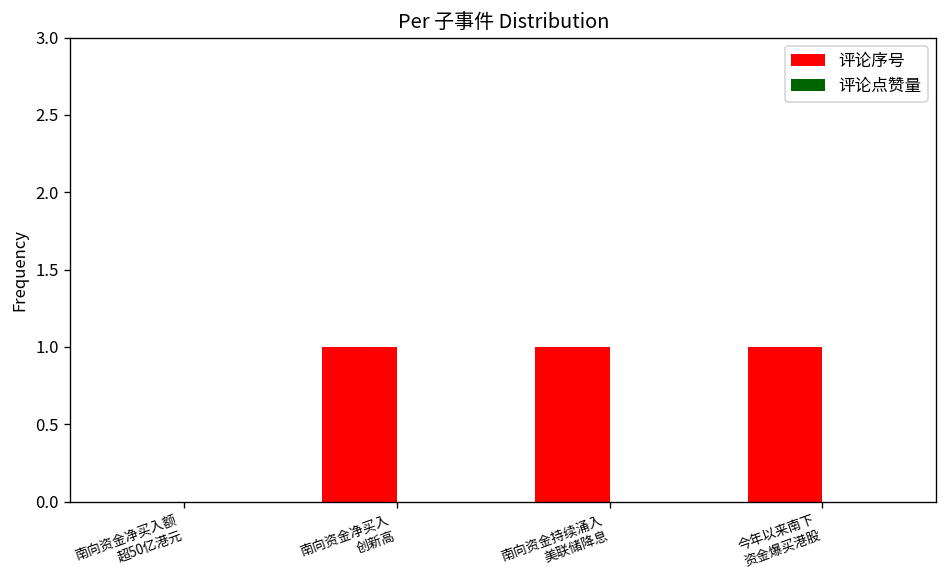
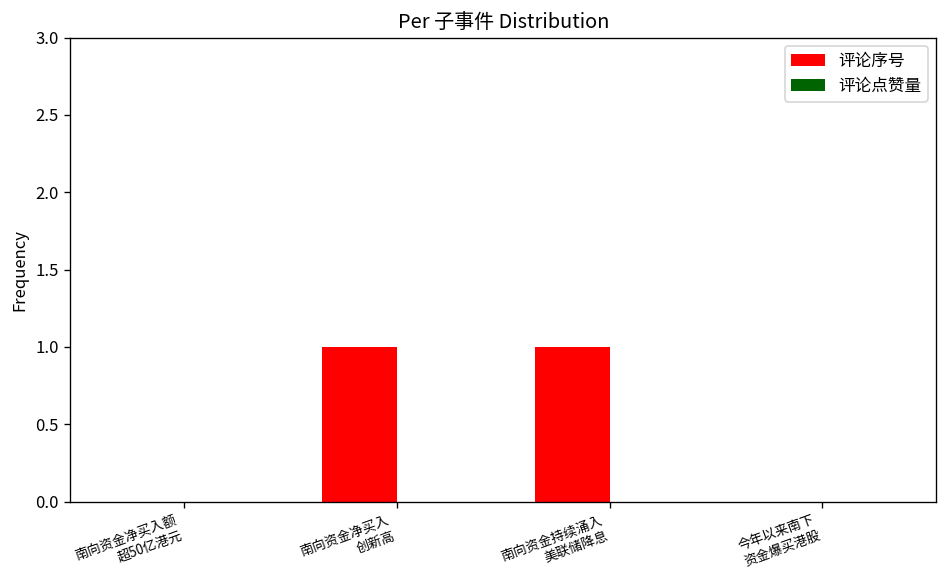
  {
    "评论序号": {
      "南向资金净买入额 超50亿港元": 0,
      "南向资金净买入 创新高": 1,
      "南向资金持续涌入 美联储降息": 1,
-     "今年以来南下 资金爆买港股": 1
+     "今年以来南下 资金爆买港股": 0
    },
    "评论点赞量": {
      "南向资金净买入额 超50亿港元": 0,
      "南向资金净买入 创新高": 0,
      "南向资金持续涌入 美联储降息": 0,
      "今年以来南下 资金爆买港股": 0
    }
  }
